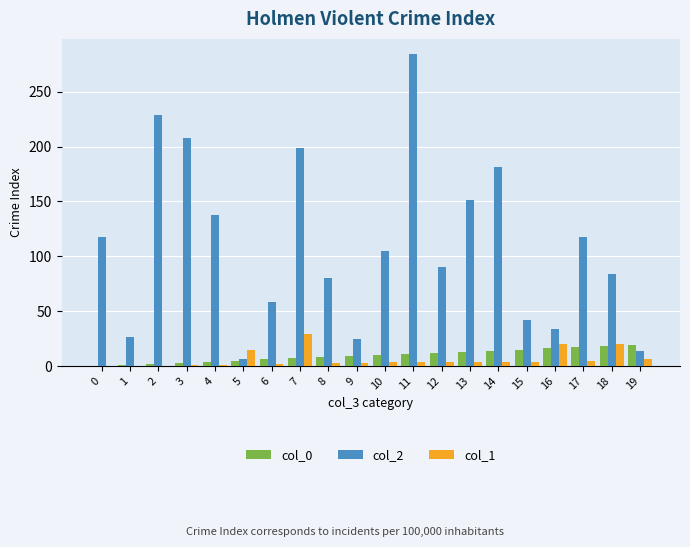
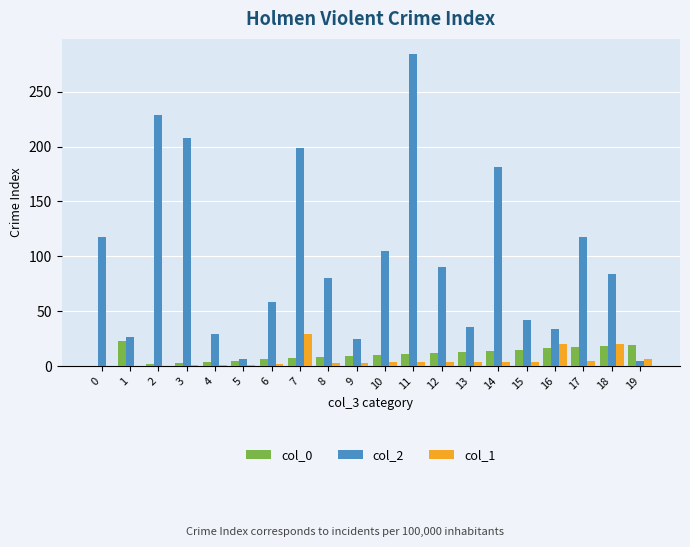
  {
    "col_0": {
      "0": 0,
-     "1": 1,
+     "1": 23,
      "3": 3,
      "4": 4,
      "5": 5,
      "6": 6,
      "7": 7,
      "8": 8,
      "9": 9,
      "10": 10,
      "11": 11,
      "12": 12,
      "13": 13,
      "14": 14,
      "15": 15,
      "16": 16,
      "17": 17,
      "18": 18,
      "19": 19
    },
    "col_2": {
      "0": 118,
      "1": 26,
      "2": 229,
      "3": 208,
-     "4": 138,
+     "4": 29,
      "5": 6,
      "6": 58,
      "7": 199,
      "8": 80,
      "9": 25,
      "10": 105,
      "11": 284,
      "12": 90,
-     "13": 151,
+     "13": 36,
      "14": 181,
      "15": 42,
      "16": 34,
      "17": 118,
      "18": 84,
-     "19": 14
+     "19": 5
    },
    "col_1": {
      "0": 0,
      "1": 0,
      "2": 0,
-     "5": 15,
+     "5": 1,
      "7": 29,
      "8": 3,
      "9": 3,
      "10": 4,
      "11": 4,
      "12": 4,
      "13": 4,
      "14": 4,
      "15": 4,
      "16": 20,
      "17": 5,
      "18": 20,
      "19": 6
    }
  }
